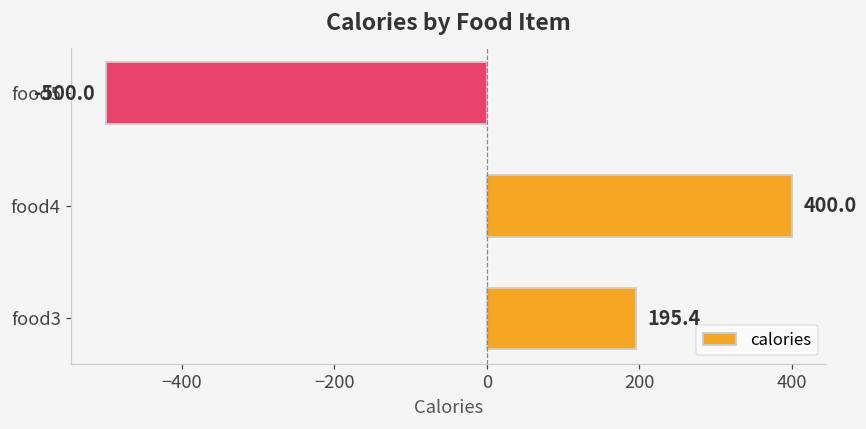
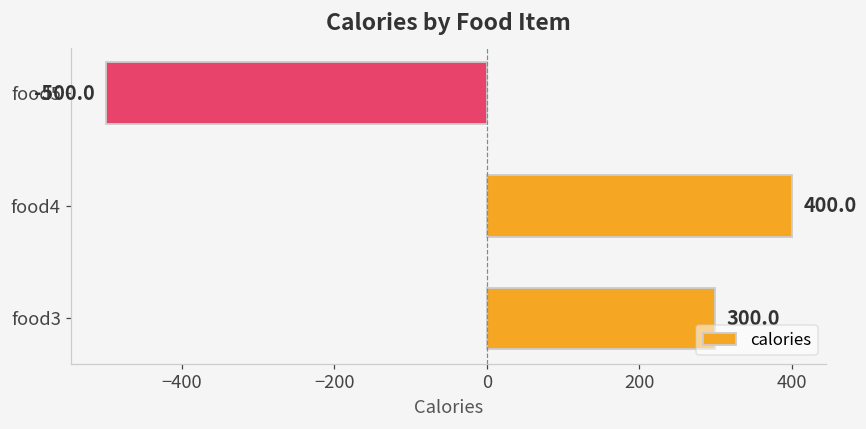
  {
    "food5": -500.0,
    "food4": 400.0,
-   "food3": 195.4
+   "food3": 300.0
  }
